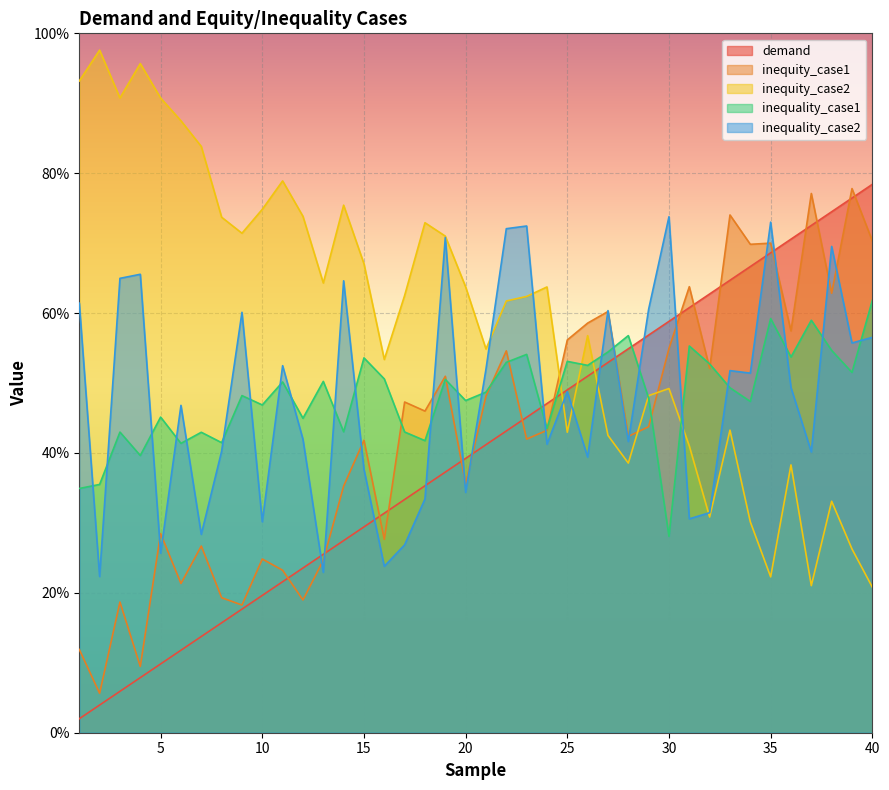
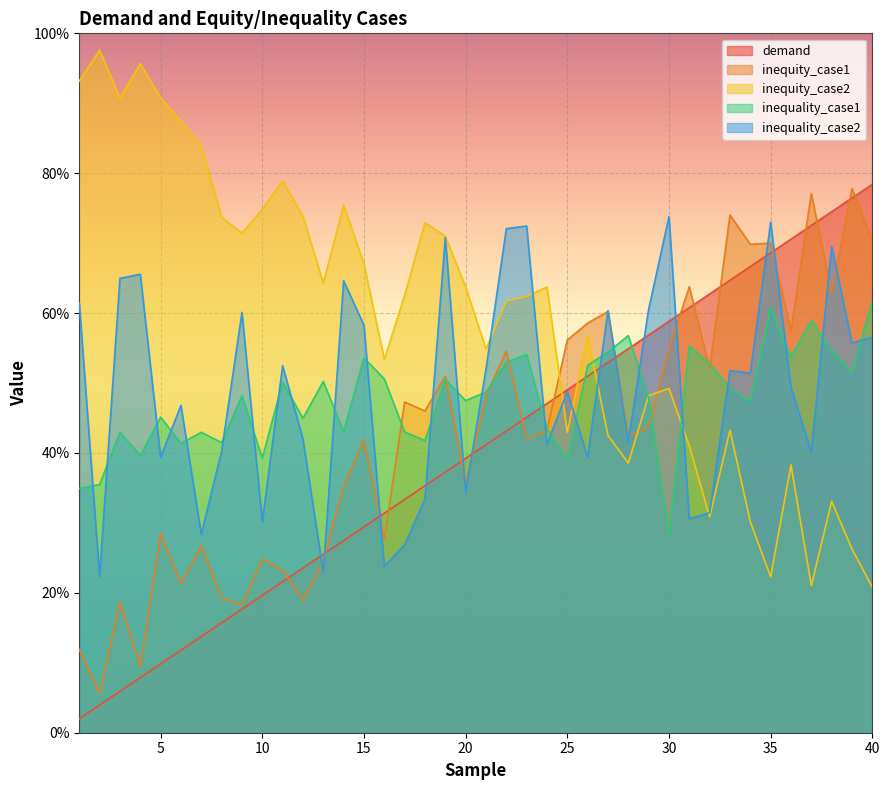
  {
    "inequality_case1": {
      "5": "45%",
-     "10": "47%",
+     "10": "39%",
      "15": "54%",
      "20": "47%",
-     "25": "53%",
+     "25": "39%",
      "30": "28%",
-     "35": "59%",
+     "35": "61%",
      "40": "62%"
    },
    "inequality_case2": {
-     "5": "26%",
+     "5": "39%",
      "10": "30%",
-     "15": "38%",
+     "15": "58%",
      "20": "34%",
      "30": "74%",
      "35": "73%",
      "40": "57%"
    }
  }
